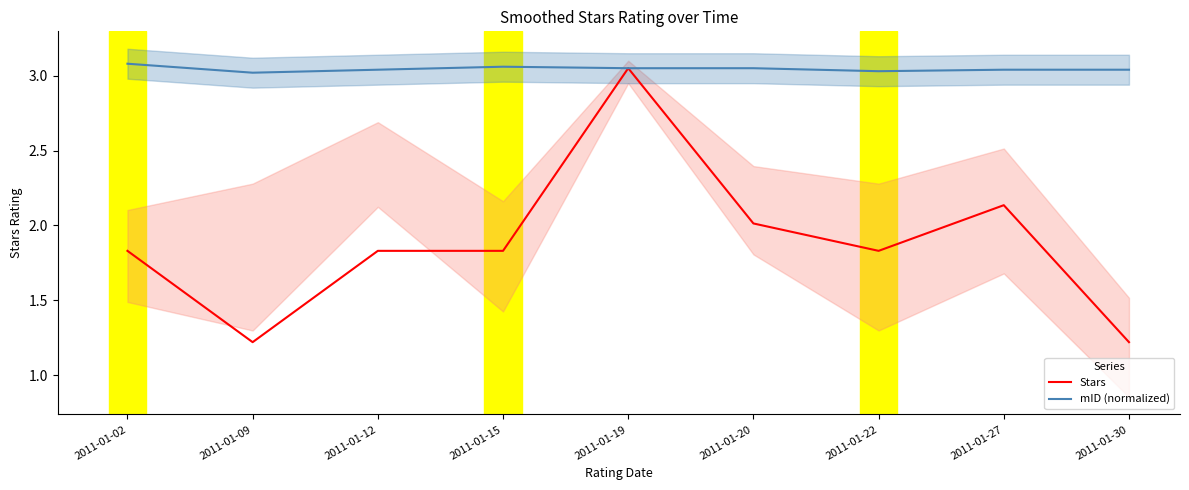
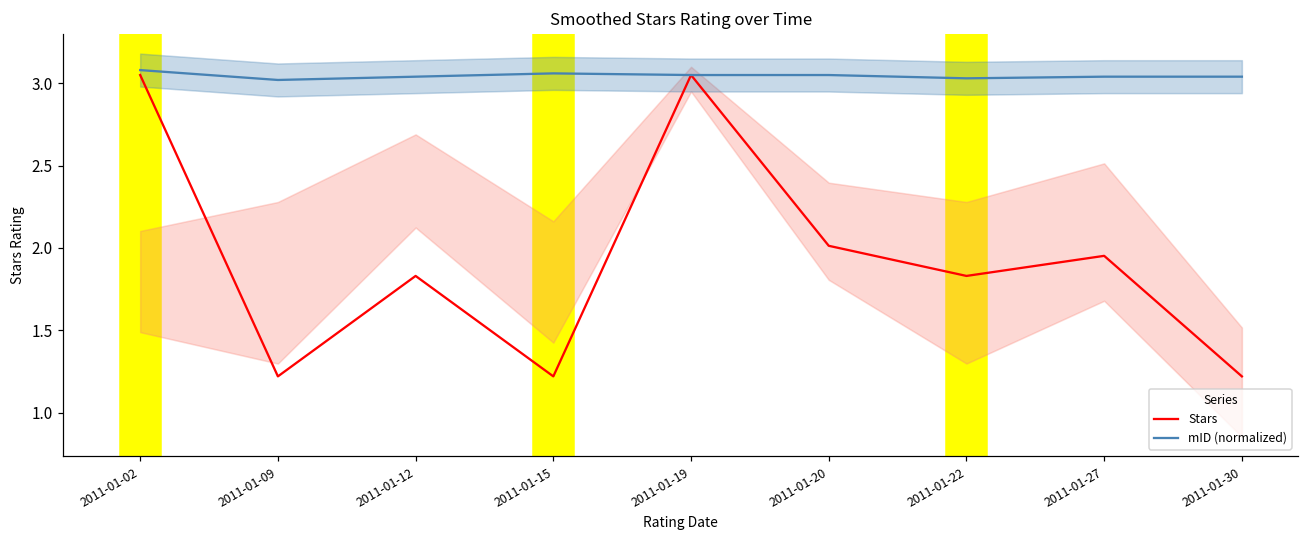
  {
    "Stars": {
-     "2011-01-02": 1.83,
+     "2011-01-02": 3.05,
      "2011-01-09": 1.22,
      "2011-01-12": 1.83,
-     "2011-01-15": 1.83,
+     "2011-01-15": 1.22,
      "2011-01-20": 2.01,
      "2011-01-22": 1.83,
-     "2011-01-27": 2.14,
+     "2011-01-27": 1.95,
      "2011-01-30": 1.22
    }
  }
